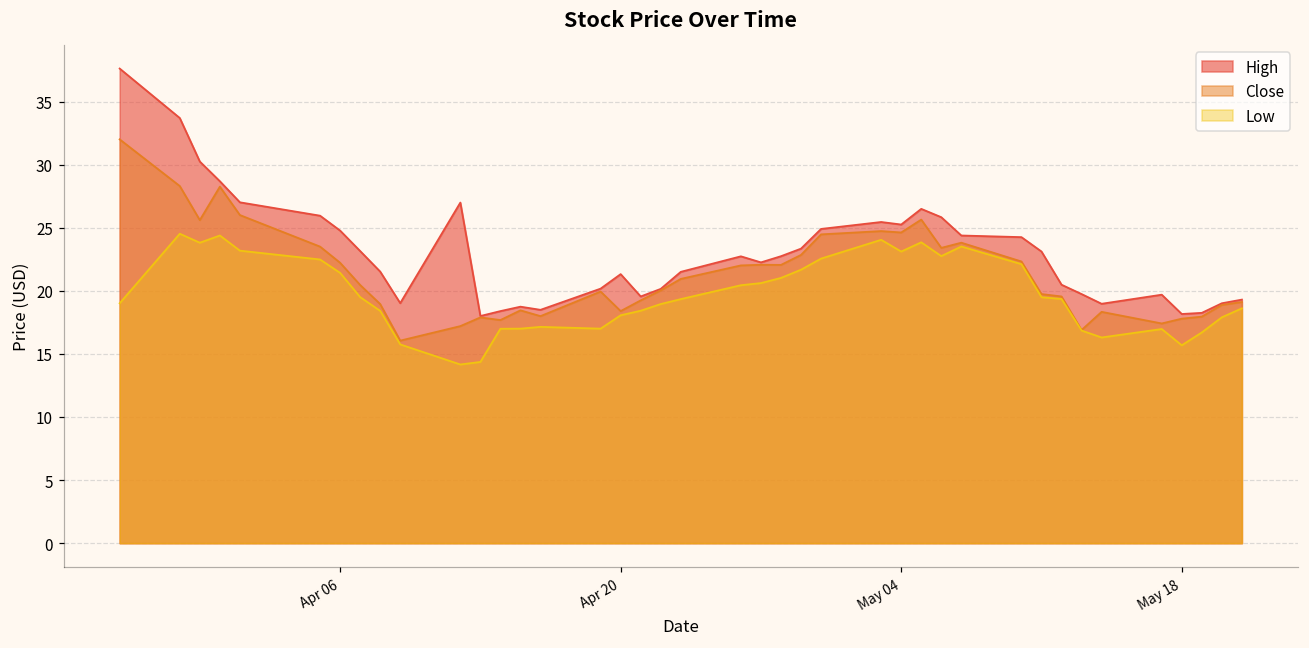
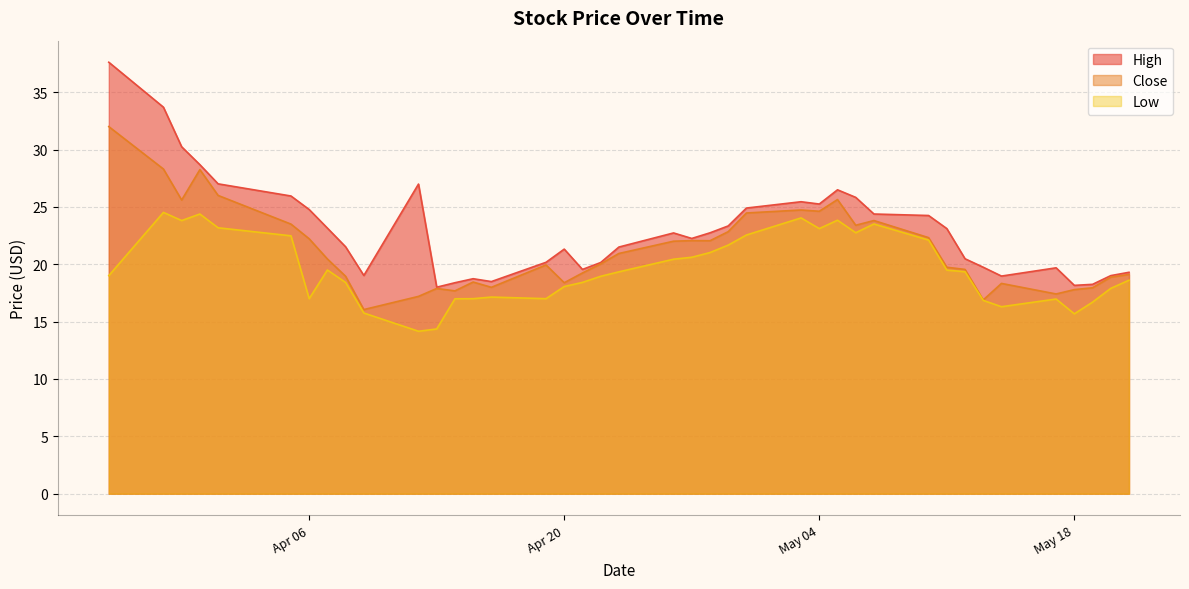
  {
    "Low": {
-     "Apr 06": 21.4,
+     "Apr 06": 17.0,
      "Apr 20": 18.1,
      "May 04": 23.1,
      "May 18": 15.7
    }
  }
